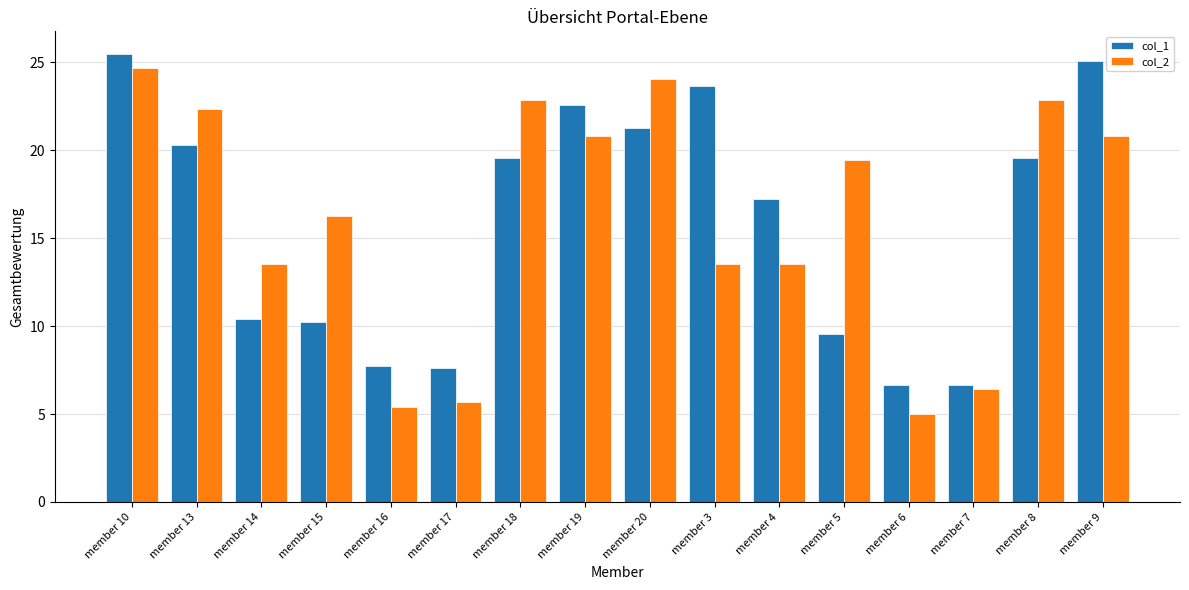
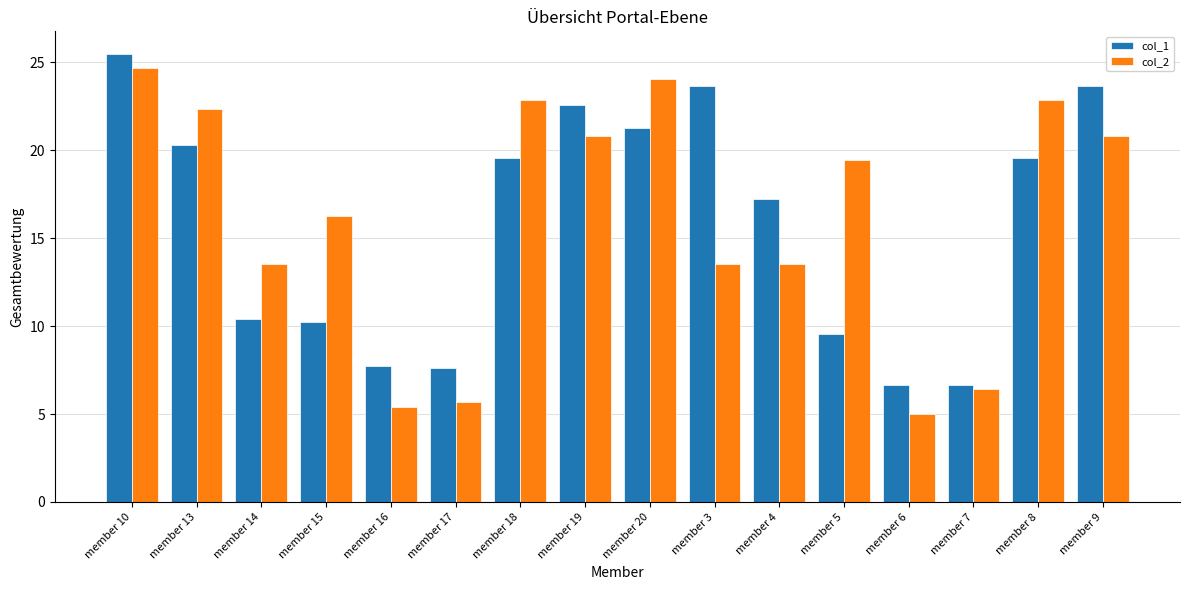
  {
    "col_1": {
      "member 10": 25.5,
      "member 13": 20.3,
      "member 14": 10.4,
      "member 15": 10.3,
      "member 16": 7.7,
      "member 17": 7.6,
      "member 18": 19.6,
      "member 19": 22.6,
      "member 20": 21.3,
      "member 3": 23.7,
      "member 4": 17.2,
      "member 5": 9.6,
      "member 6": 6.7,
      "member 7": 6.7,
      "member 8": 19.6,
-     "member 9": 25.1
+     "member 9": 23.6
    },
    "col_2": {
      "member 10": 24.7,
      "member 13": 22.3,
      "member 14": 13.5,
      "member 15": 16.3,
      "member 16": 5.4,
      "member 17": 5.7,
      "member 18": 22.9,
      "member 19": 20.8,
      "member 20": 24.1,
      "member 3": 13.5,
      "member 4": 13.5,
      "member 5": 19.5,
      "member 6": 5.0,
      "member 7": 6.4,
      "member 8": 22.9,
      "member 9": 20.8
    }
  }
